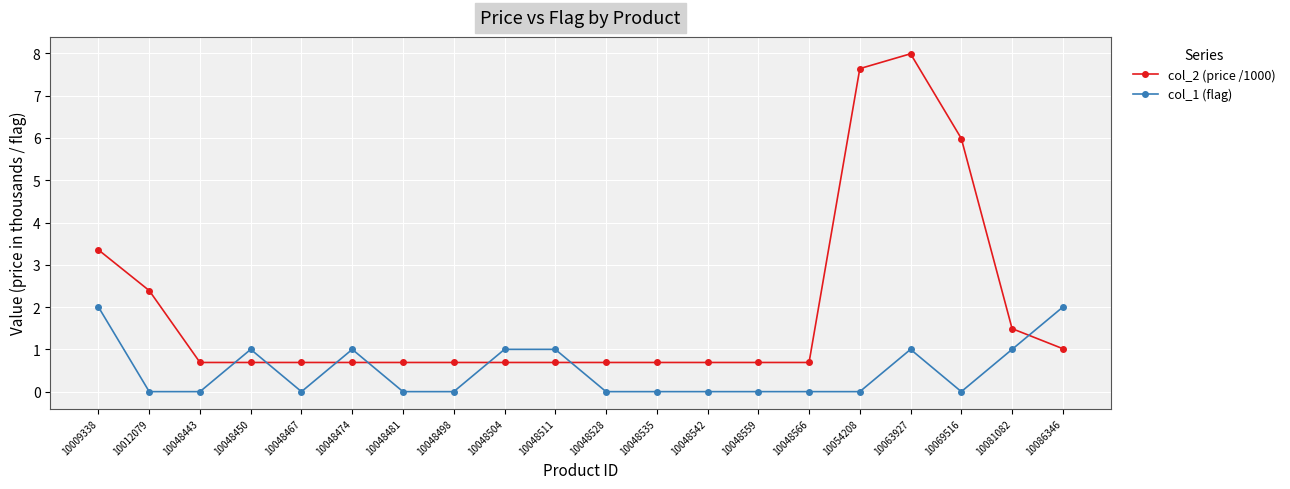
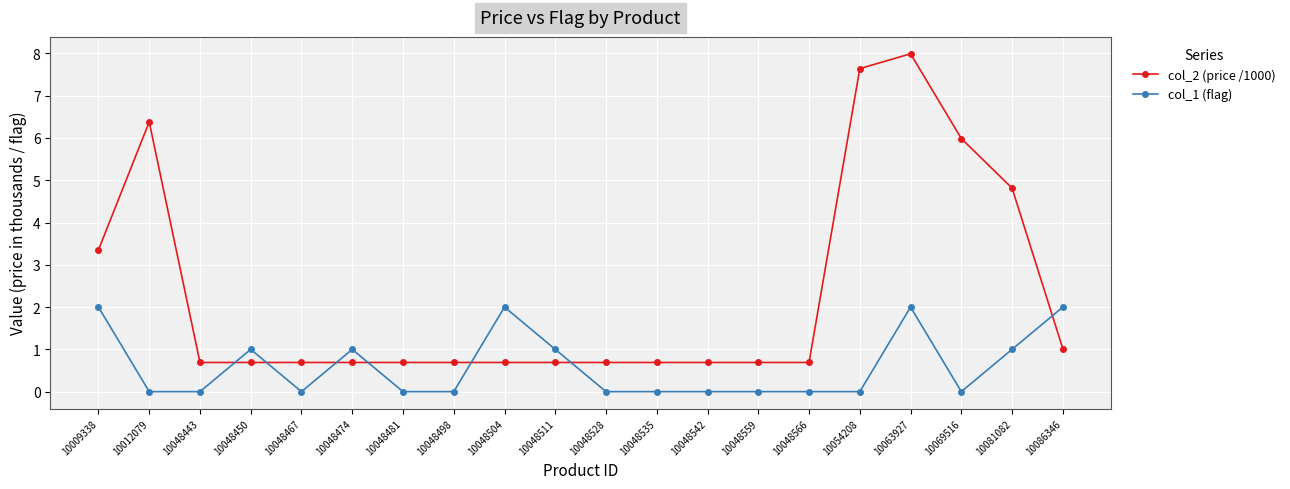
  {
    "col_2 (price /1000)": {
      "10009338": 3.4,
-     "10012079": 2.4,
+     "10012079": 6.4,
      "10048443": 0.7,
      "10048450": 0.7,
      "10048467": 0.7,
      "10048474": 0.7,
      "10048481": 0.7,
      "10048498": 0.7,
      "10048504": 0.7,
      "10048511": 0.7,
      "10048528": 0.7,
      "10048535": 0.7,
      "10048542": 0.7,
      "10048559": 0.7,
      "10048566": 0.7,
      "10054208": 7.6,
      "10063927": 8.0,
      "10069516": 6.0,
-     "10081082": 1.5,
+     "10081082": 4.8,
      "10086346": 1.0
    },
    "col_1 (flag)": {
      "10009338": 2,
      "10012079": 0,
      "10048443": 0,
      "10048450": 1,
      "10048467": 0,
      "10048474": 1,
      "10048481": 0,
      "10048498": 0,
-     "10048504": 1,
+     "10048504": 2,
      "10048511": 1,
      "10048528": 0,
      "10048535": 0,
      "10048542": 0,
      "10048559": 0,
      "10048566": 0,
      "10054208": 0,
-     "10063927": 1,
+     "10063927": 2,
      "10069516": 0,
      "10081082": 1,
      "10086346": 2
    }
  }
